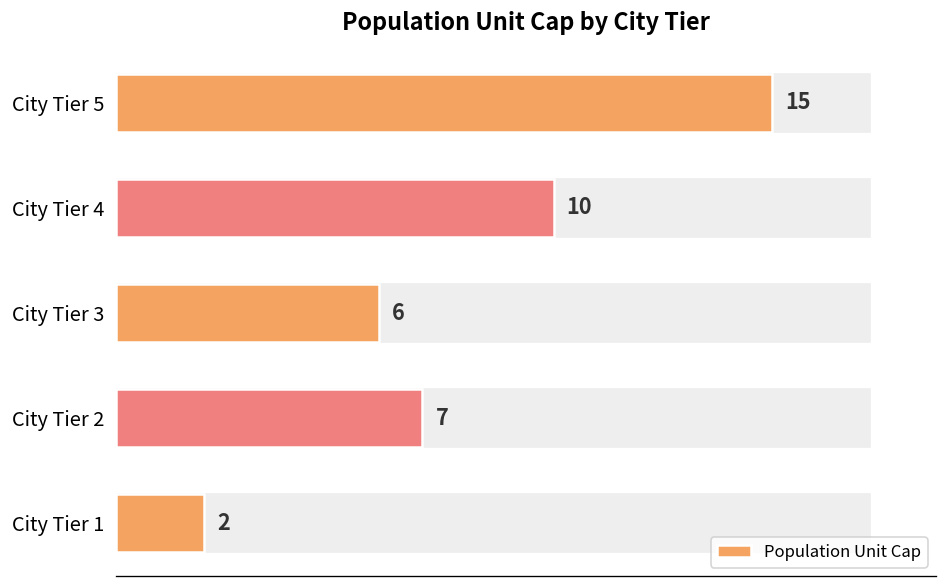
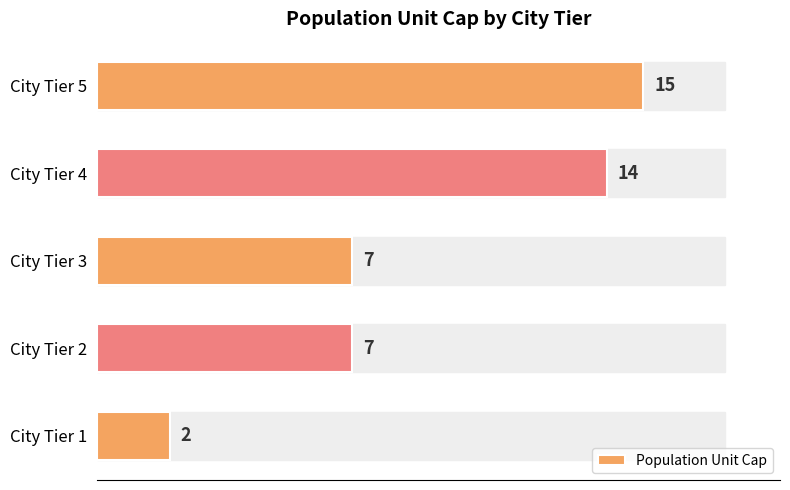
  {
    "City Tier 5": 15,
-   "City Tier 4": 10,
-   "City Tier 3": 6,
+   "City Tier 4": 14,
+   "City Tier 3": 7,
    "City Tier 2": 7,
    "City Tier 1": 2
  }
